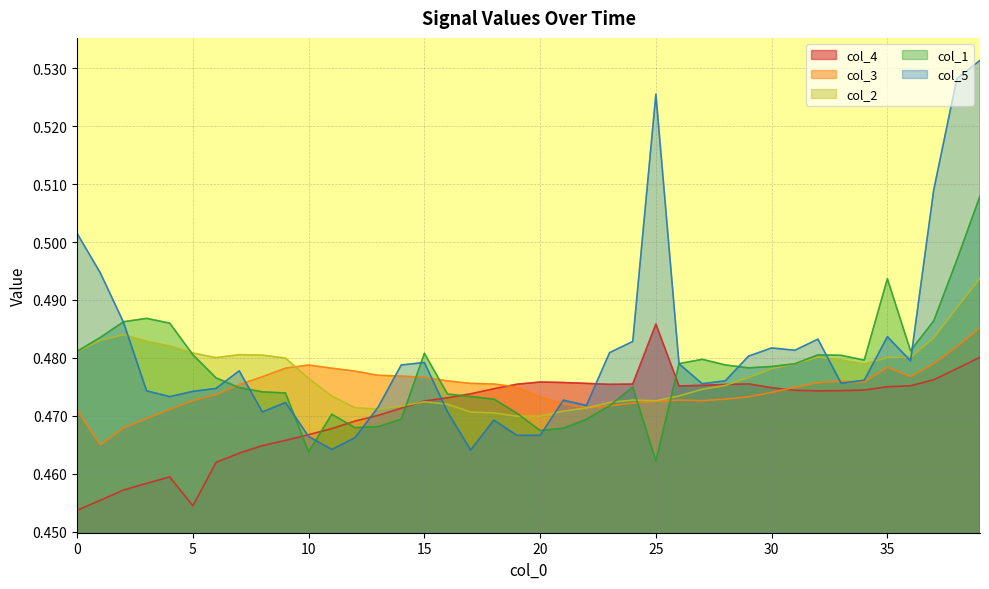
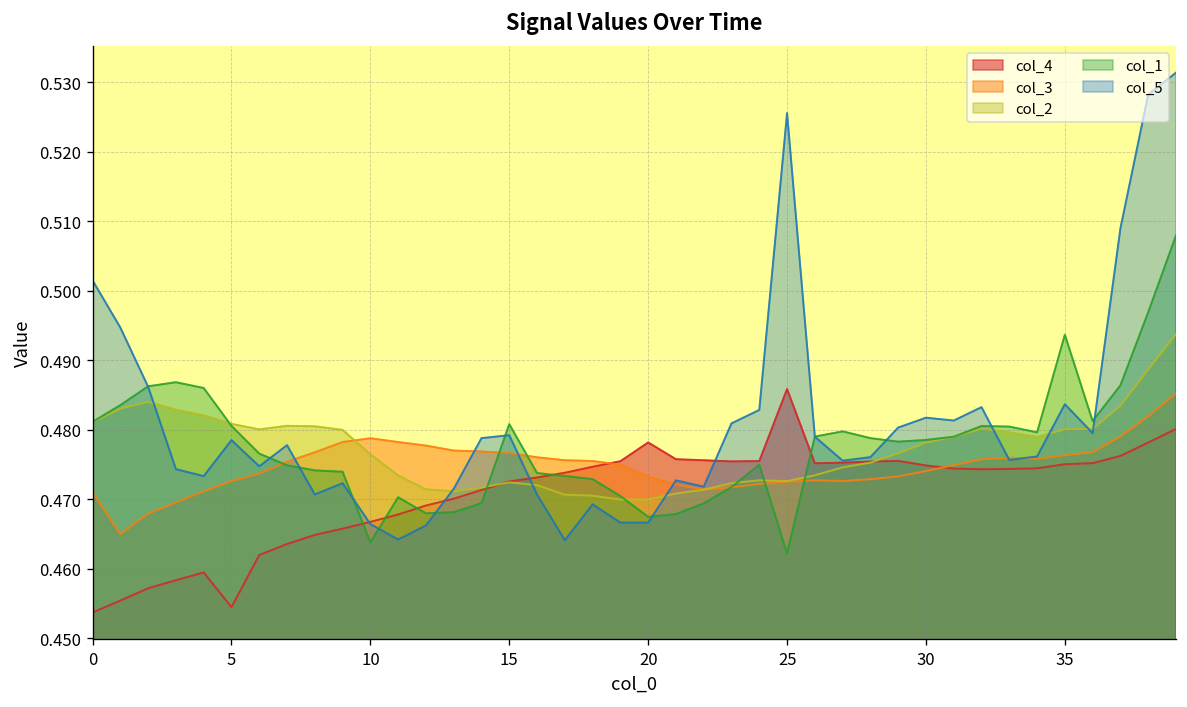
  {
    "col_4": {
      "0": 0.454,
      "5": 0.454,
-     "20": 0.476,
+     "20": 0.478,
      "25": 0.486,
      "30": 0.475,
      "35": 0.475
    },
    "col_3": {
      "0": 0.471,
      "5": 0.473,
      "10": 0.479,
      "15": 0.477,
      "20": 0.473,
      "30": 0.474,
-     "35": 0.478
+     "35": 0.476
    },
    "col_2": {
      "10": 0.476,
      "20": 0.470,
      "35": 0.480
    },
    "col_1": {
      "10": 0.464,
      "15": 0.481,
      "20": 0.467,
      "25": 0.462,
      "35": 0.494
    },
    "col_5": {
      "0": 0.501,
-     "5": 0.474,
+     "5": 0.478,
      "15": 0.479,
      "20": 0.467,
      "25": 0.526,
      "30": 0.482,
      "35": 0.484
    }
  }
